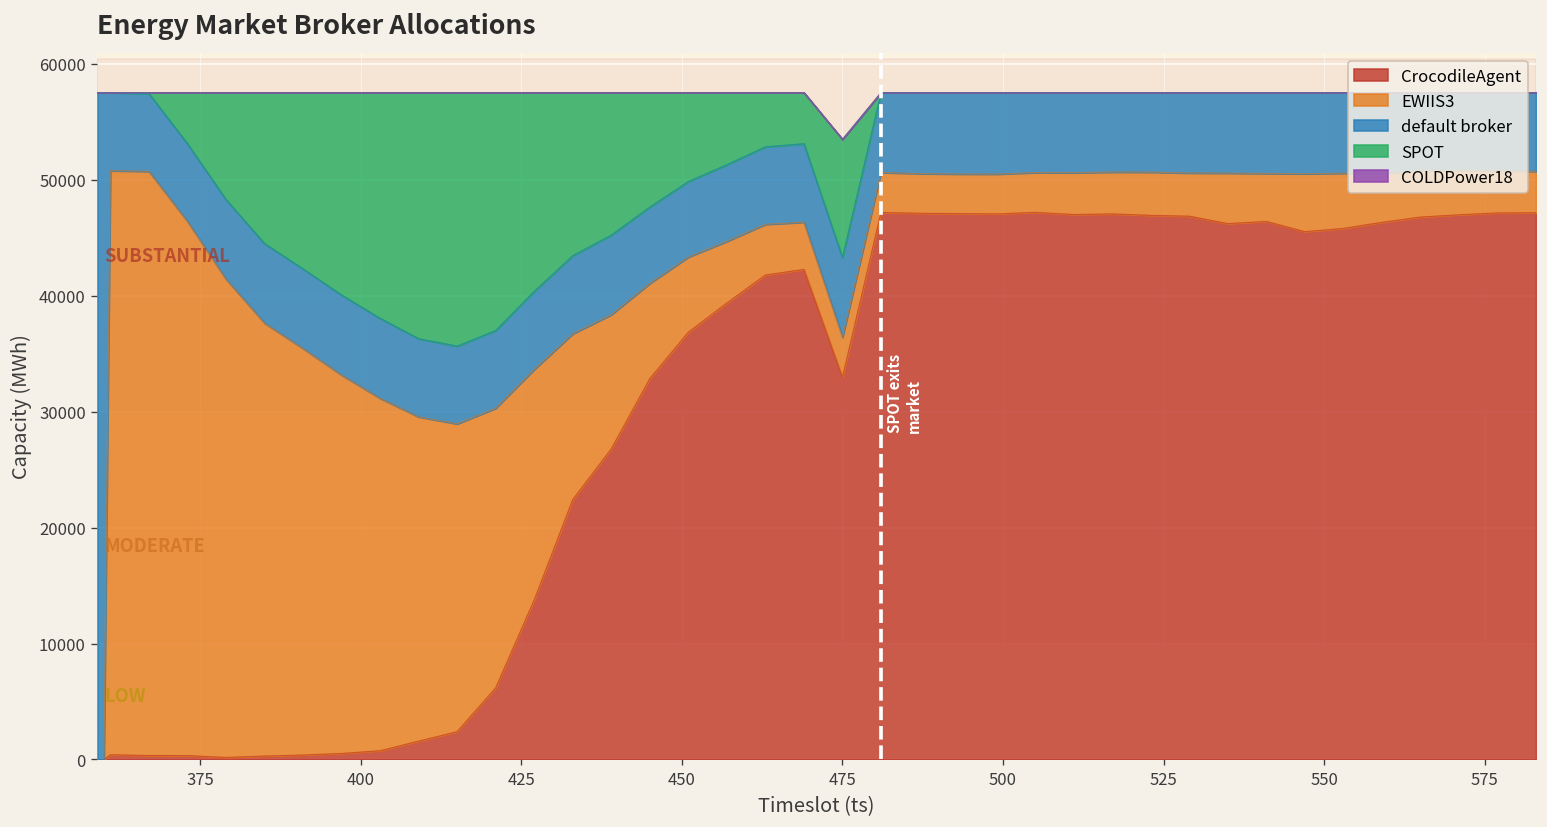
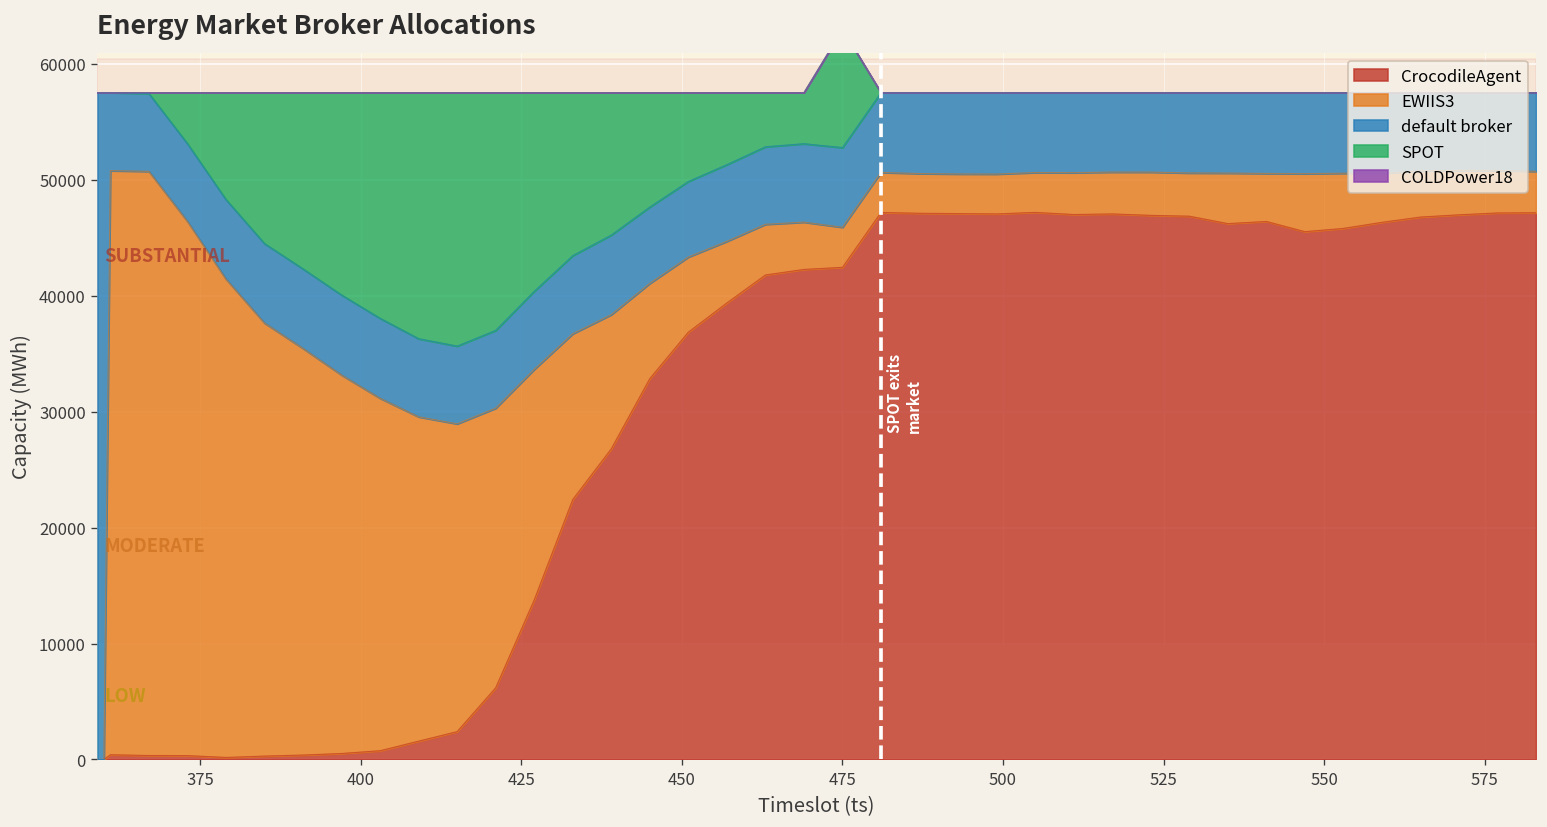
  {
    "CrocodileAgent": {
-     "475": 33000
+     "475": 42000
    },
    "EWIIS3": {
      "475": 3000
    },
    "default broker": {
      "475": 7000
    }
  }
